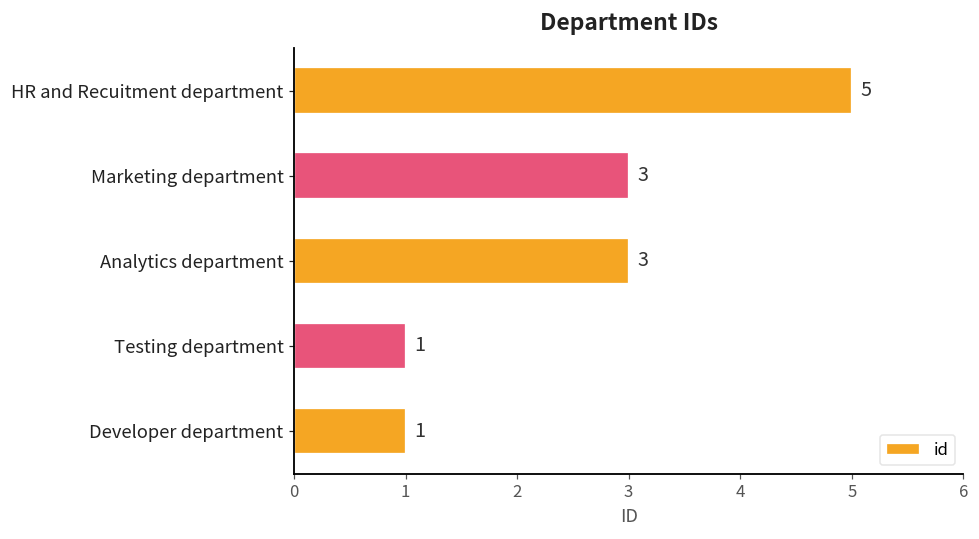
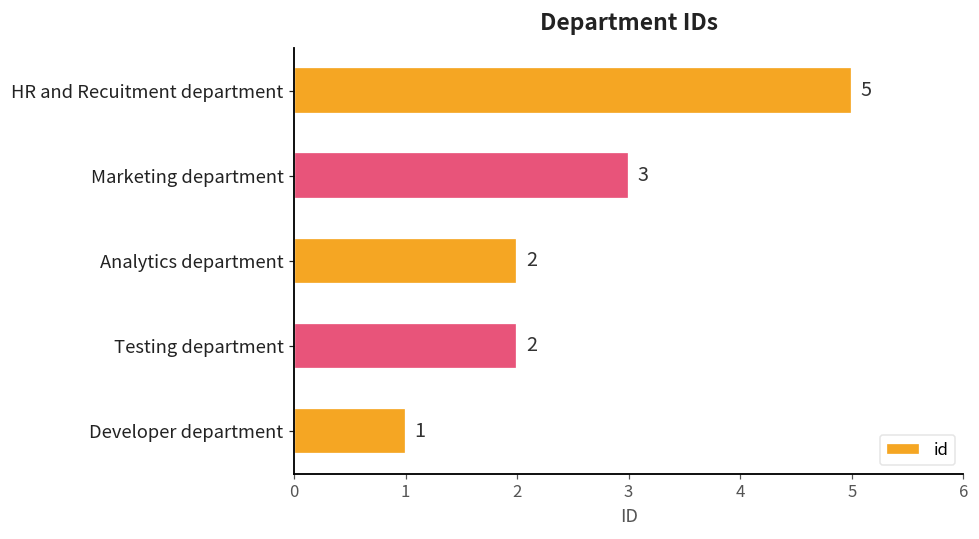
  {
    "HR and Recuitment department": 5,
    "Marketing department": 3,
-   "Analytics department": 3,
-   "Testing department": 1,
+   "Analytics department": 2,
+   "Testing department": 2,
    "Developer department": 1
  }
